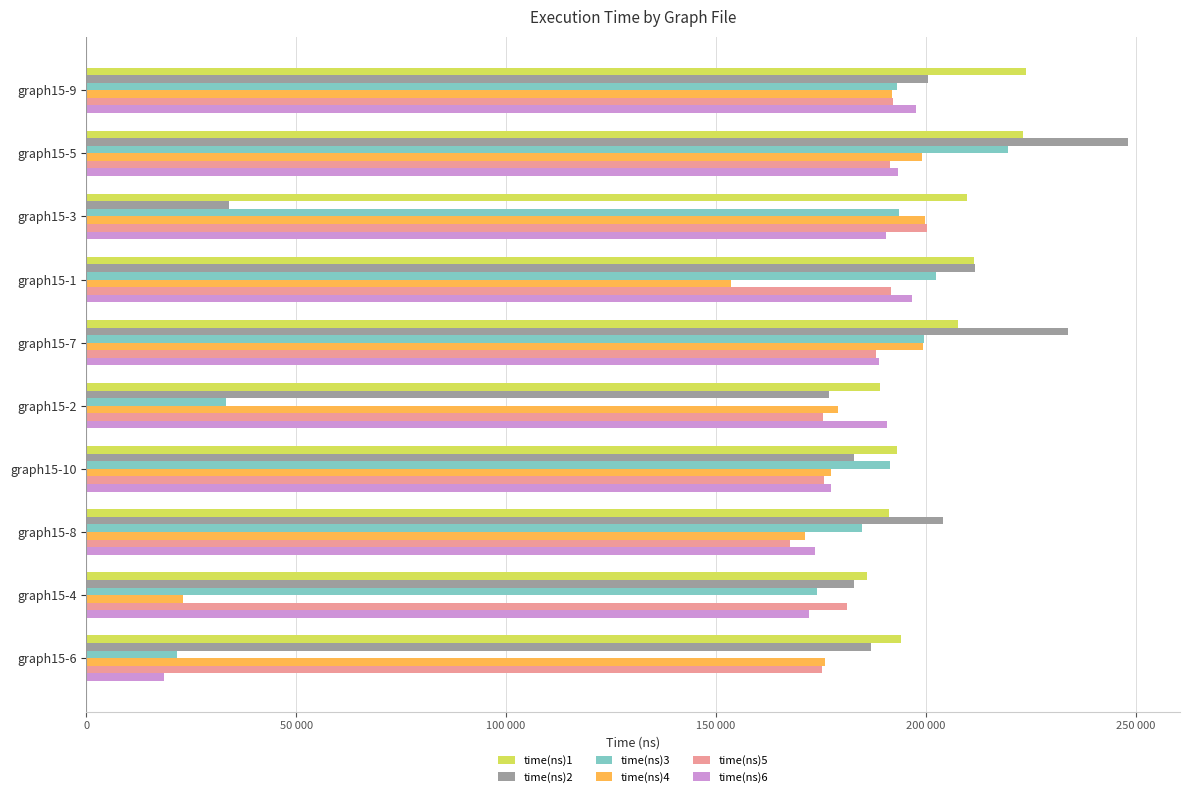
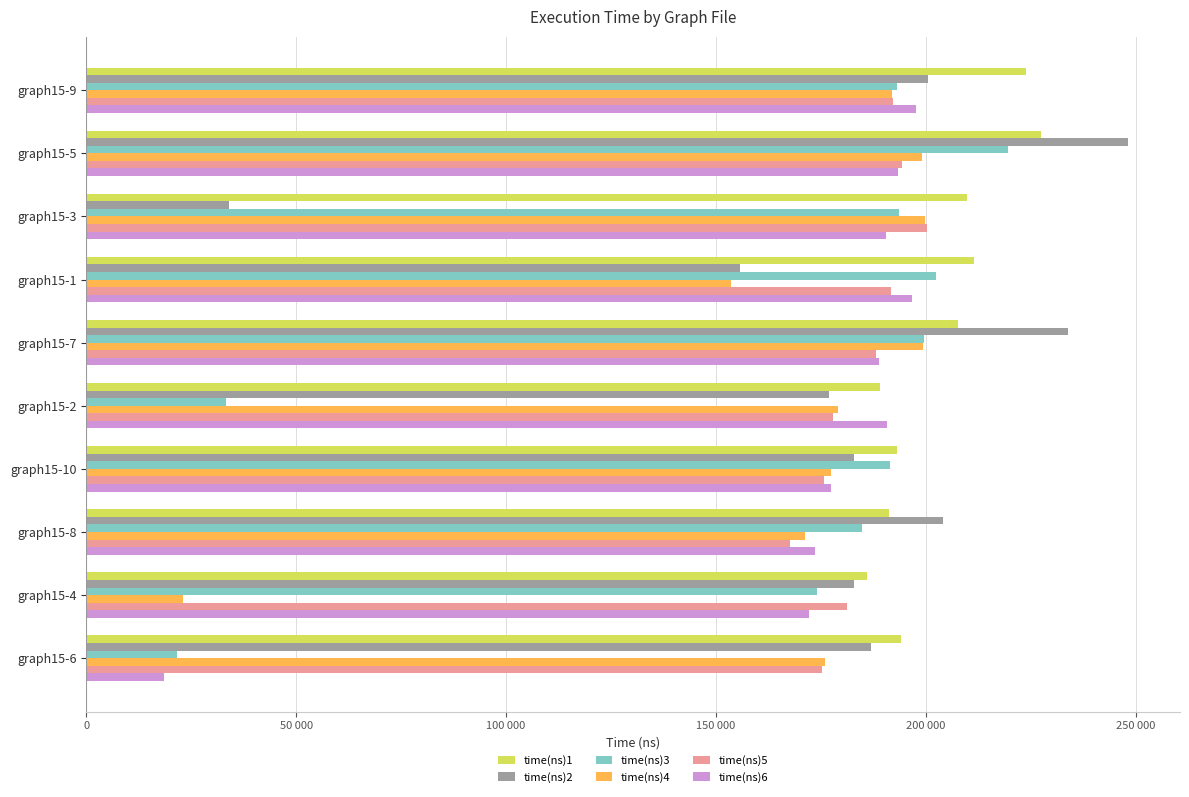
  {
    "time(ns)1": {
      "graph15-9": 224000,
-     "graph15-5": 223000,
+     "graph15-5": 227000,
      "graph15-3": 210000,
      "graph15-1": 212000,
      "graph15-7": 208000,
      "graph15-2": 189000,
      "graph15-10": 193000,
      "graph15-8": 191000,
      "graph15-4": 186000,
      "graph15-6": 194000
    },
    "time(ns)2": {
      "graph15-9": 201000,
      "graph15-5": 248000,
      "graph15-3": 34000,
-     "graph15-1": 212000,
+     "graph15-1": 156000,
      "graph15-7": 234000,
      "graph15-2": 177000,
      "graph15-10": 183000,
      "graph15-8": 204000,
      "graph15-4": 183000,
      "graph15-6": 187000
    },
    "time(ns)3": {
      "graph15-9": 193000,
      "graph15-5": 219000,
      "graph15-3": 194000,
      "graph15-1": 202000,
      "graph15-7": 199000,
      "graph15-2": 33000,
      "graph15-10": 192000,
      "graph15-8": 185000,
      "graph15-4": 174000,
      "graph15-6": 22000
    },
    "time(ns)4": {
      "graph15-9": 192000,
      "graph15-5": 199000,
      "graph15-3": 200000,
      "graph15-1": 153000,
      "graph15-7": 199000,
      "graph15-2": 179000,
      "graph15-10": 177000,
      "graph15-8": 171000,
      "graph15-4": 23000,
      "graph15-6": 176000
    },
    "time(ns)5": {
      "graph15-9": 192000,
-     "graph15-5": 191000,
+     "graph15-5": 194000,
      "graph15-3": 200000,
      "graph15-1": 192000,
      "graph15-7": 188000,
-     "graph15-2": 176000,
+     "graph15-2": 178000,
      "graph15-10": 176000,
      "graph15-8": 168000,
      "graph15-4": 181000,
      "graph15-6": 175000
    },
    "time(ns)6": {
      "graph15-9": 198000,
      "graph15-5": 193000,
      "graph15-3": 190000,
      "graph15-1": 197000,
      "graph15-7": 189000,
      "graph15-2": 191000,
      "graph15-10": 177000,
      "graph15-8": 174000,
      "graph15-4": 172000,
      "graph15-6": 19000
    }
  }
